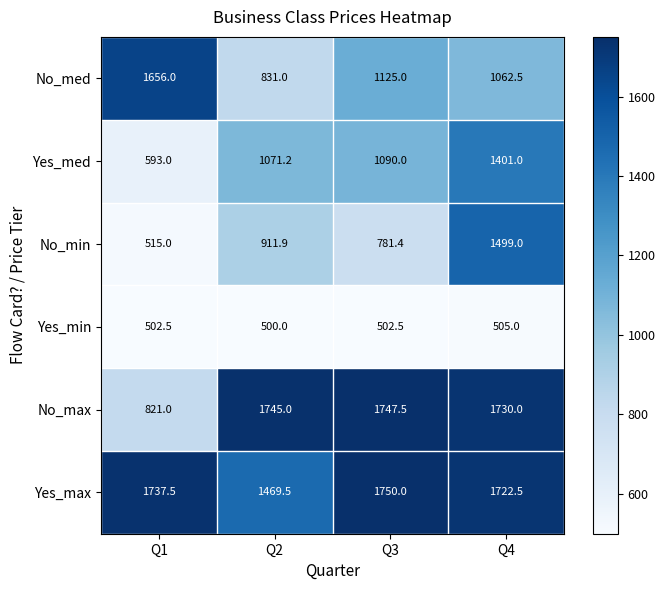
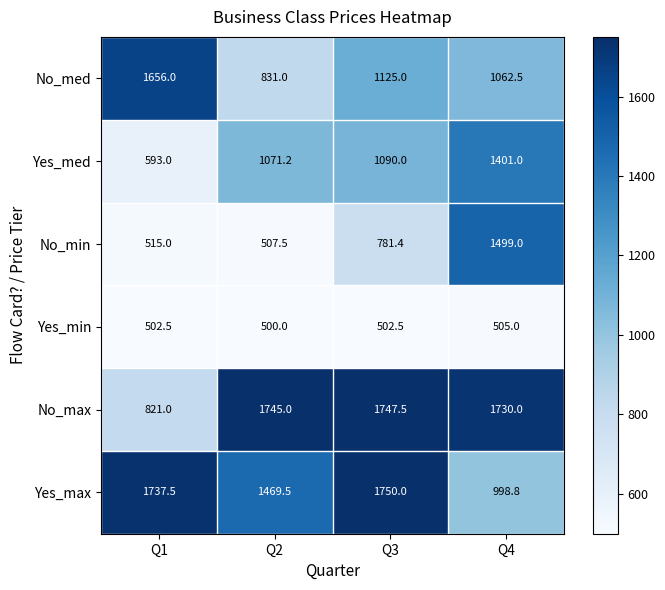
  {
    "No_med": {
      "Q1": 1656.0,
      "Q2": 831.0,
      "Q3": 1125.0,
      "Q4": 1062.5
    },
    "Yes_med": {
      "Q1": 593.0,
      "Q2": 1071.2,
      "Q3": 1090.0,
      "Q4": 1401.0
    },
    "No_min": {
      "Q1": 515.0,
-     "Q2": 911.9,
+     "Q2": 507.5,
      "Q3": 781.4,
      "Q4": 1499.0
    },
    "Yes_min": {
      "Q1": 502.5,
      "Q2": 500.0,
      "Q3": 502.5,
      "Q4": 505.0
    },
    "No_max": {
      "Q1": 821.0,
      "Q2": 1745.0,
      "Q3": 1747.5,
      "Q4": 1730.0
    },
    "Yes_max": {
      "Q1": 1737.5,
      "Q2": 1469.5,
      "Q3": 1750.0,
-     "Q4": 1722.5
+     "Q4": 998.8
    }
  }
